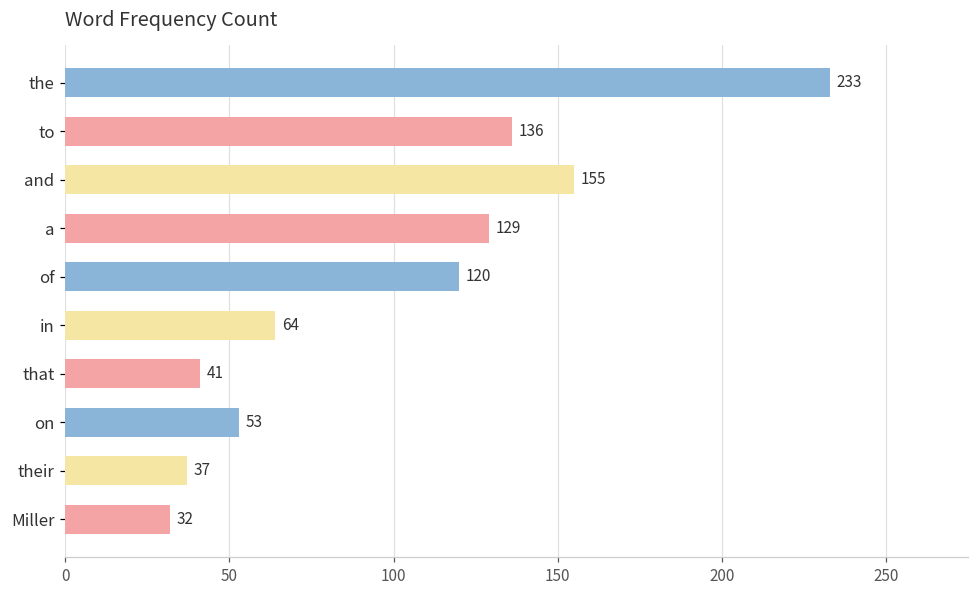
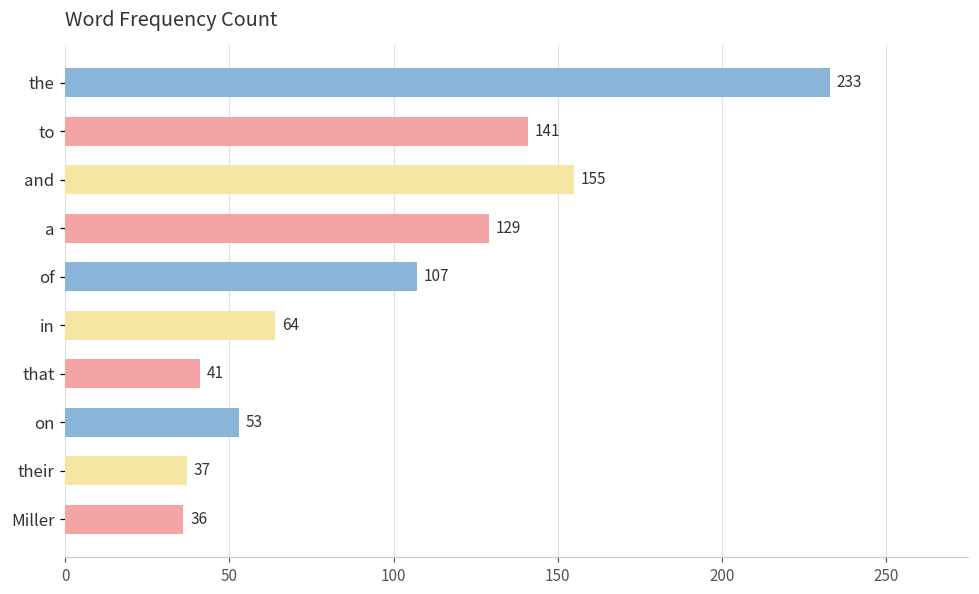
  {
    "the": 233,
-   "to": 136,
+   "to": 141,
    "and": 155,
    "a": 129,
-   "of": 120,
+   "of": 107,
    "in": 64,
    "that": 41,
    "on": 53,
    "their": 37,
-   "Miller": 32
+   "Miller": 36
  }
